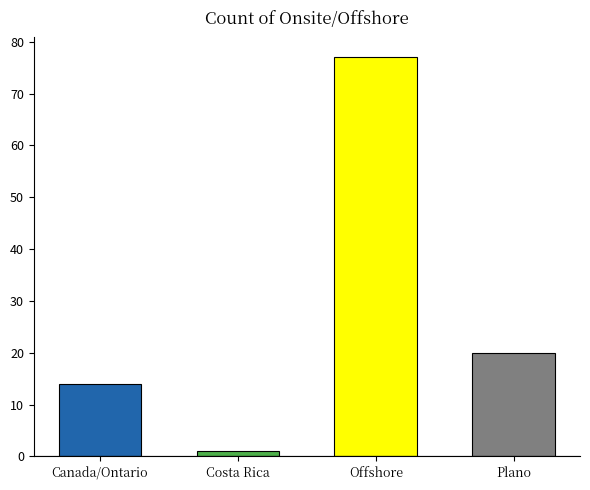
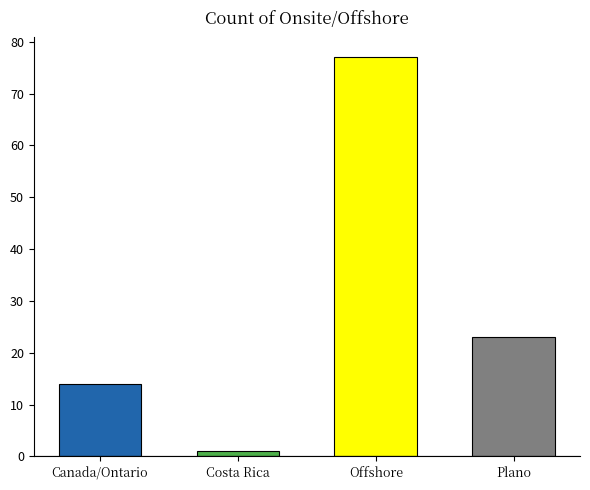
  {
    "Canada/Ontario": 14,
    "Costa Rica": 1,
    "Offshore": 77,
-   "Plano": 20
+   "Plano": 23
  }
